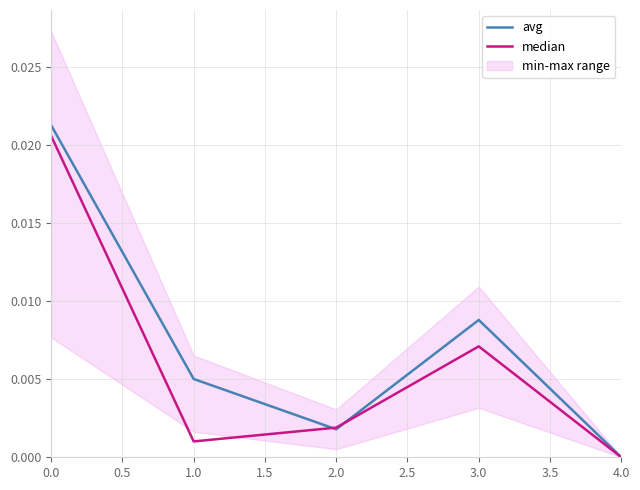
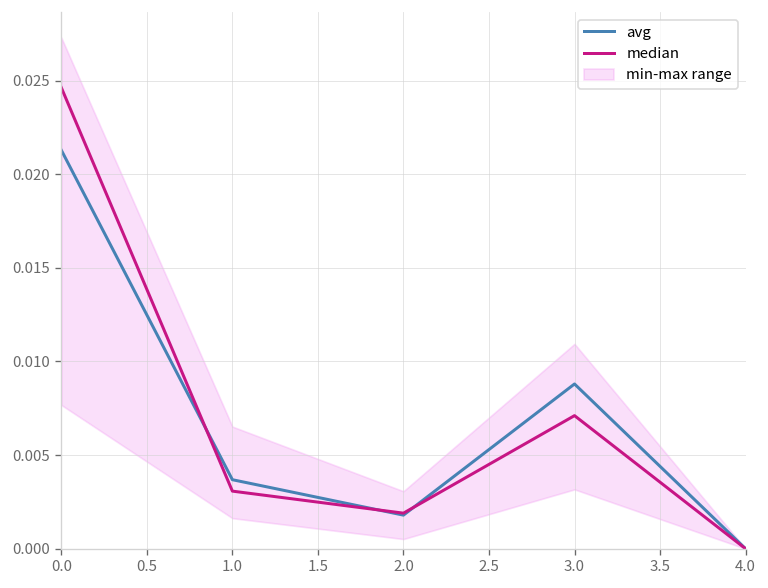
  {
    "avg": {
      "0.0": 0.0213,
-     "1.0": 0.0050,
+     "1.0": 0.0037,
      "3.0": 0.0088
    },
    "median": {
-     "0.0": 0.0206,
-     "1.0": 0.0010,
+     "0.0": 0.0246,
+     "1.0": 0.0031,
      "3.0": 0.0071
    }
  }
